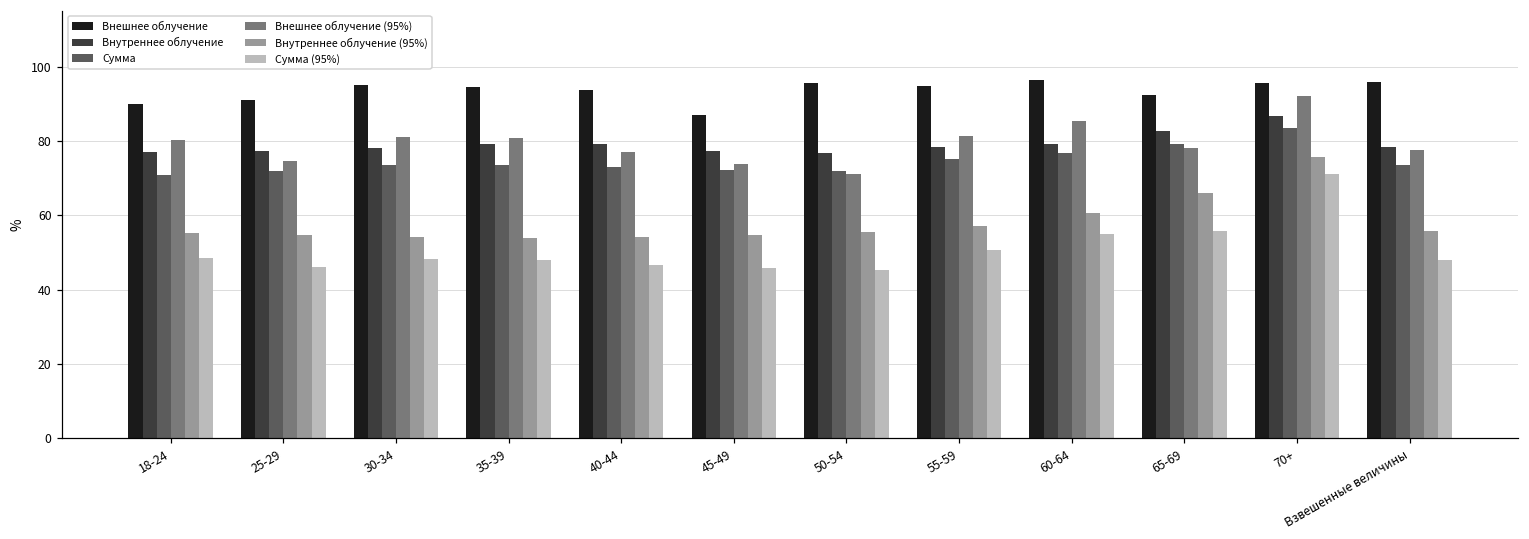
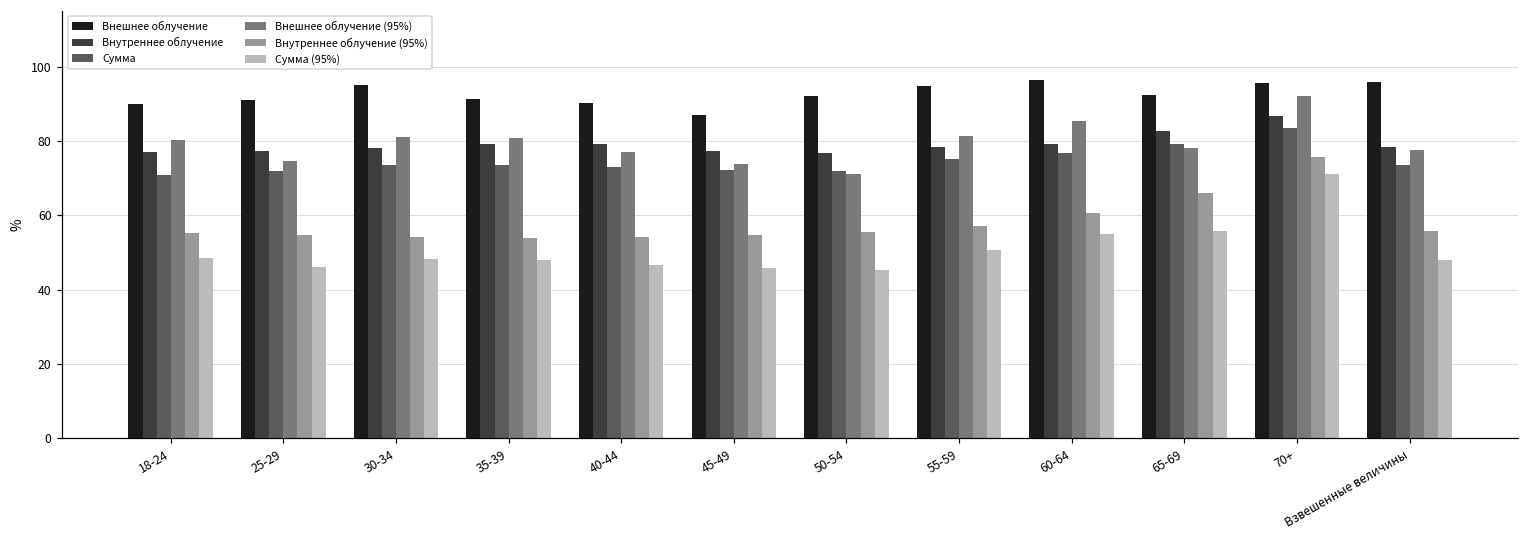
  {
    "Внешнее облучение": {
      "18-24": 90,
      "25-29": 91,
      "30-34": 95,
-     "35-39": 94,
-     "40-44": 94,
+     "35-39": 91,
+     "40-44": 90,
      "45-49": 87,
-     "50-54": 96,
+     "50-54": 92,
      "55-59": 95,
      "60-64": 96,
      "65-69": 92,
      "70+": 96,
      "Взвешенные величины": 96
    }
  }
